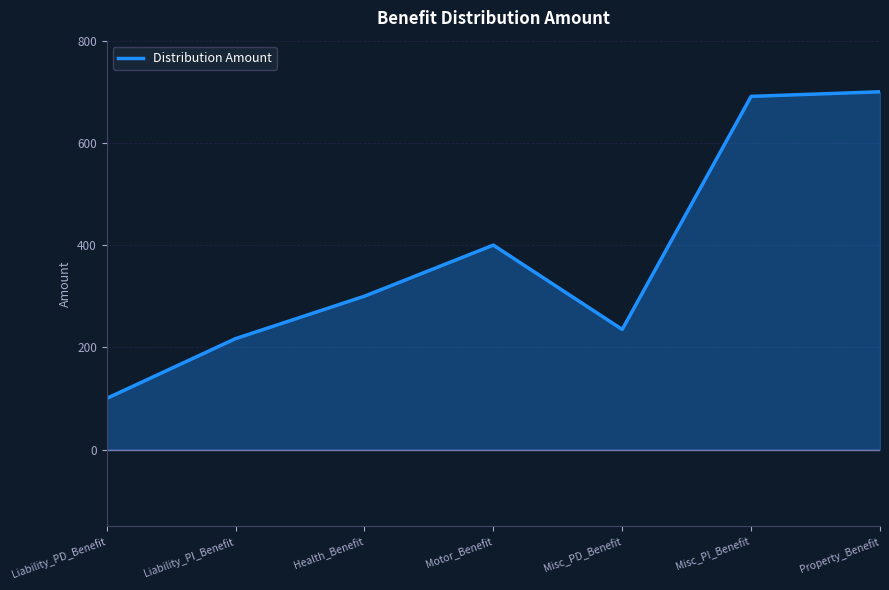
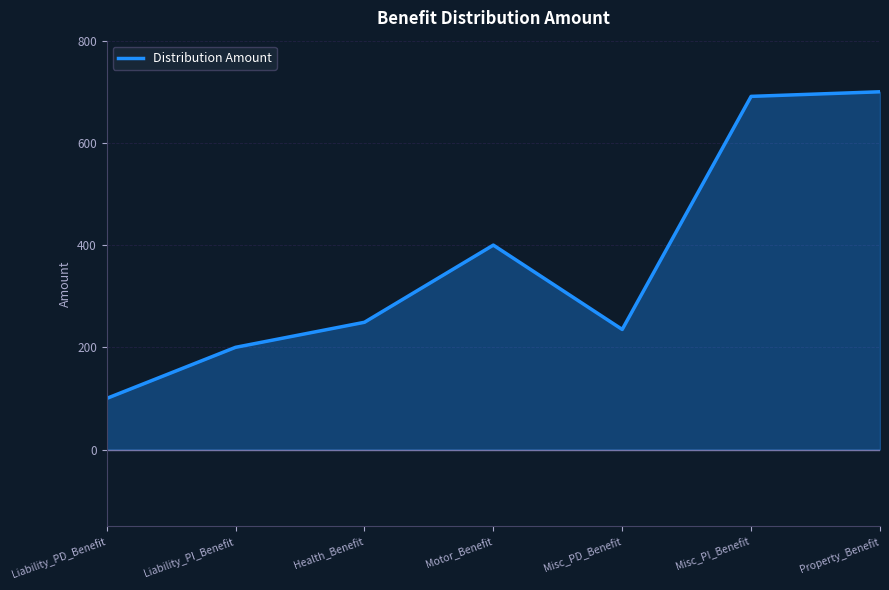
  {
    "Liability_PD_Benefit": 100,
-   "Liability_PI_Benefit": 220,
-   "Health_Benefit": 300,
+   "Liability_PI_Benefit": 200,
+   "Health_Benefit": 250,
    "Motor_Benefit": 400,
    "Misc_PD_Benefit": 240,
    "Misc_PI_Benefit": 690,
    "Property_Benefit": 700
  }
